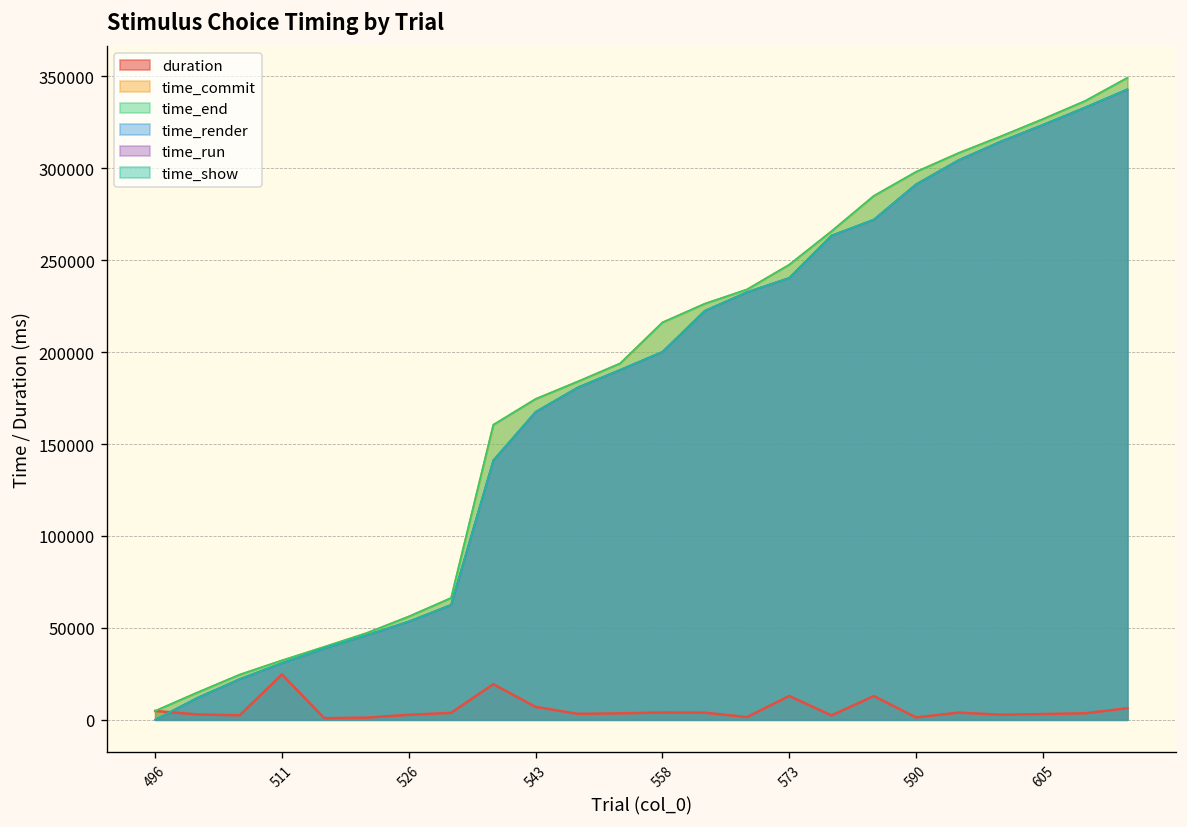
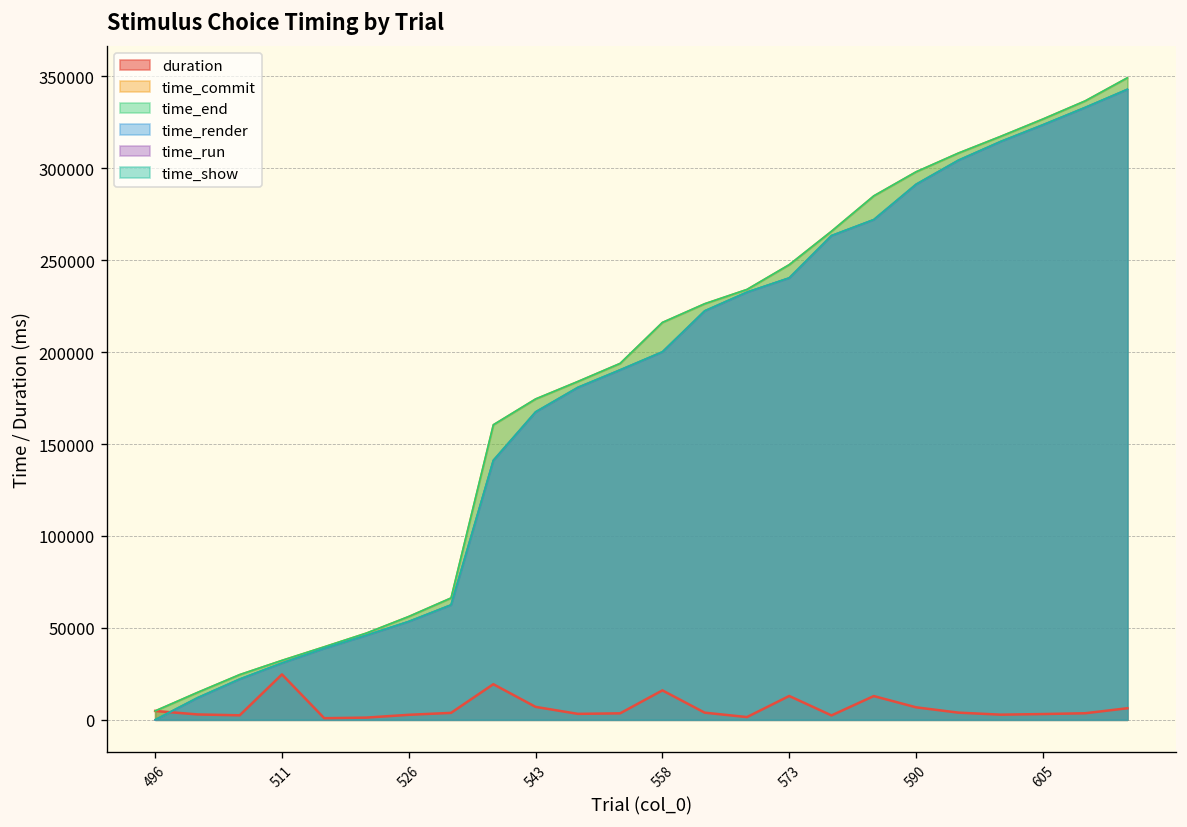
  {
    "duration": {
      "511": 25000,
      "526": 3000,
      "543": 7000,
-     "558": 4000,
+     "558": 16000,
      "573": 13000,
-     "590": 1000,
+     "590": 7000,
      "605": 3000
    }
  }
